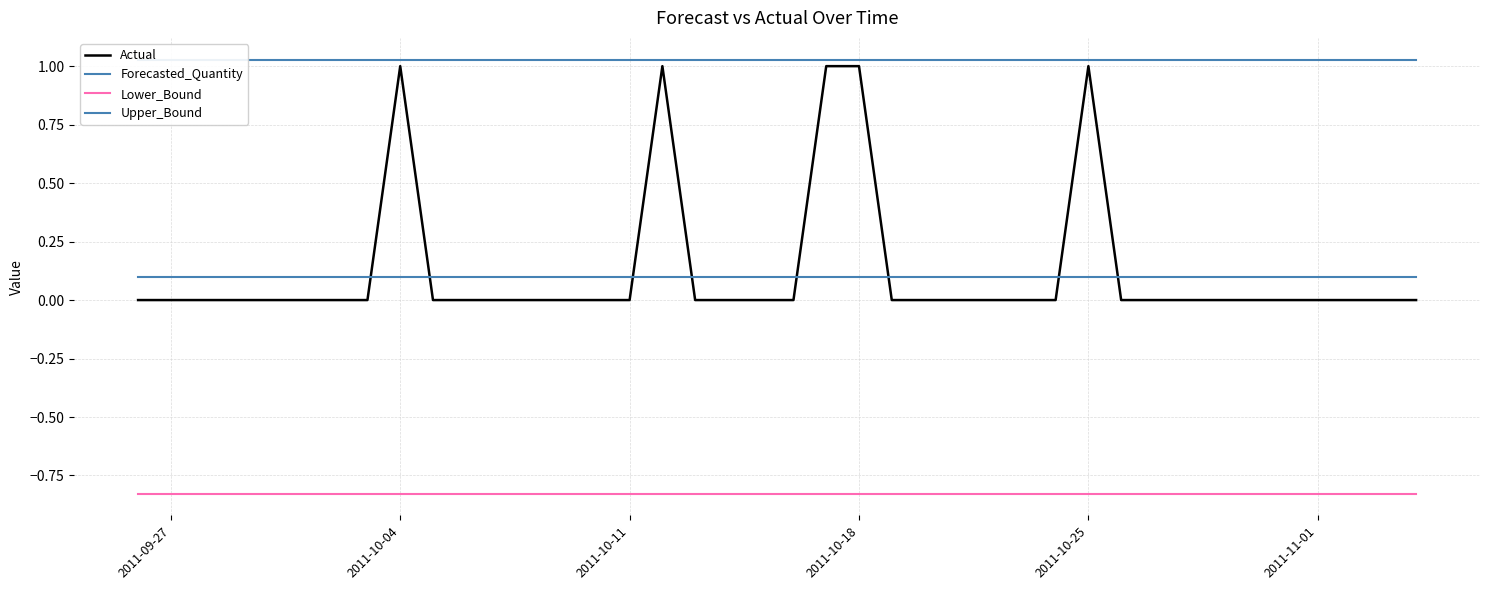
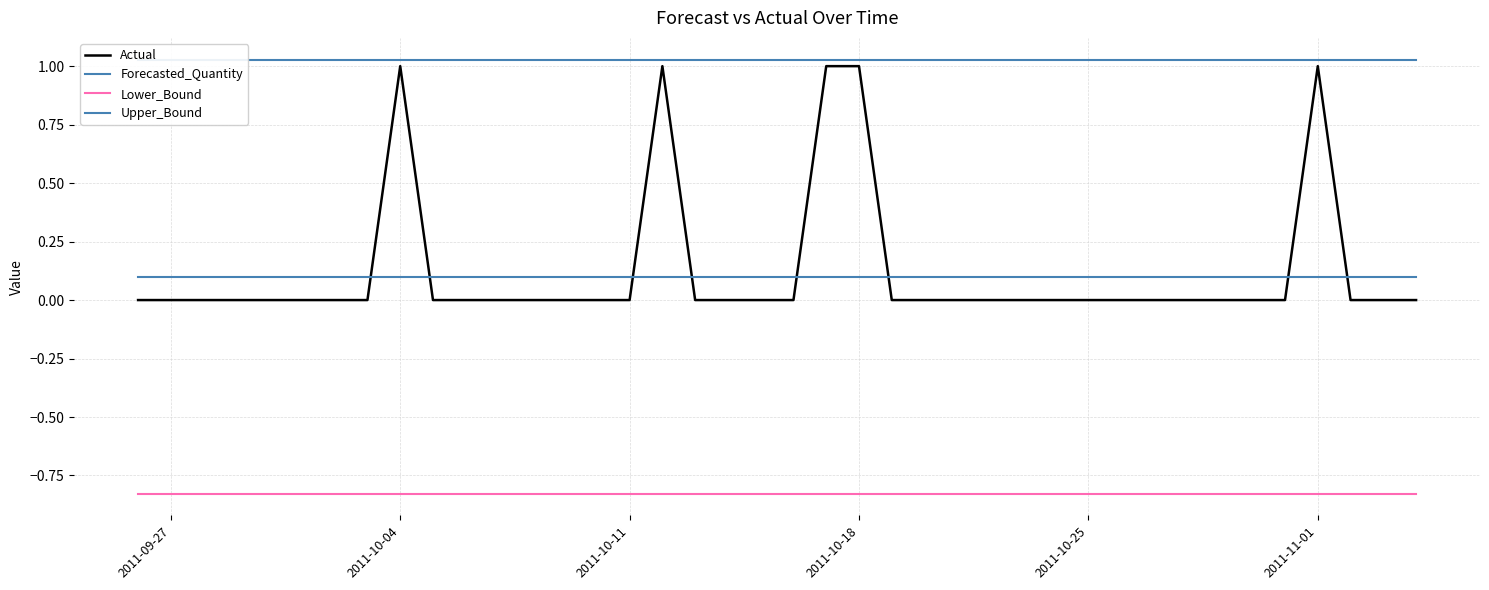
  {
    "Actual": {
      "2011-09-27": 0,
      "2011-10-04": 1,
      "2011-10-11": 0,
      "2011-10-18": 1,
-     "2011-10-25": 1,
-     "2011-11-01": 0
+     "2011-10-25": 0,
+     "2011-11-01": 1
    },
    "Lower_Bound": {
      "2011-09-27": -0.83,
      "2011-10-04": -0.83,
      "2011-10-11": -0.83,
      "2011-10-18": -0.83,
      "2011-10-25": -0.83,
      "2011-11-01": -0.83
    }
  }
